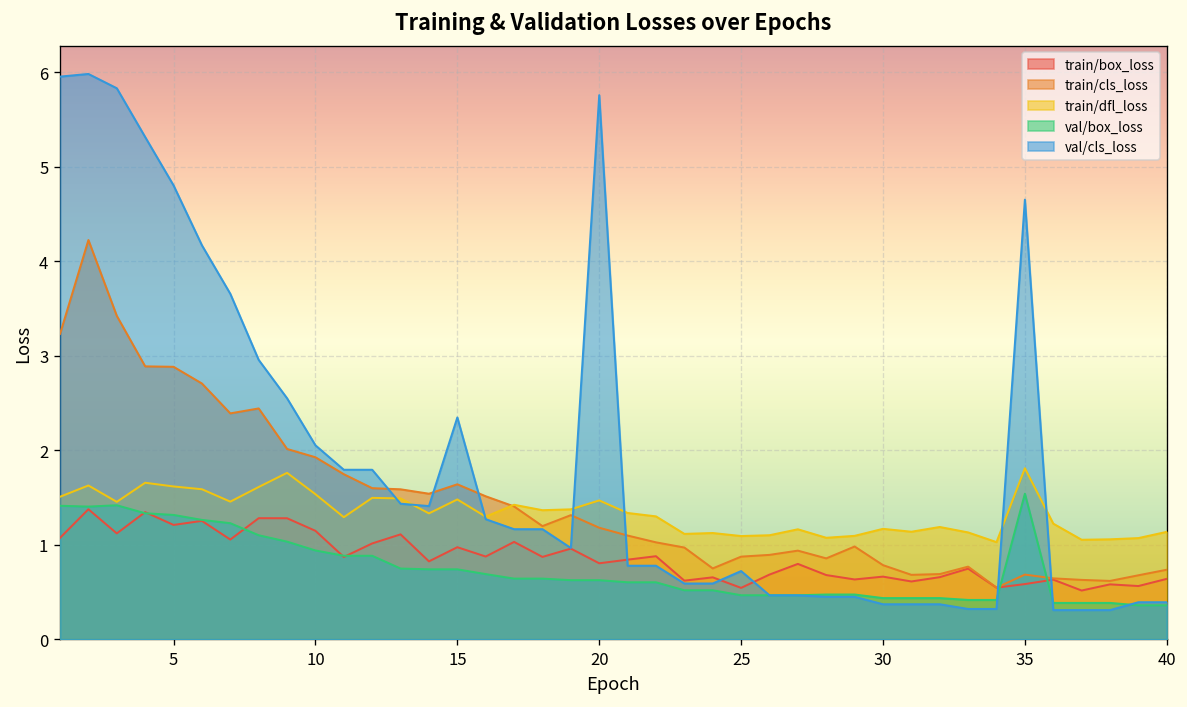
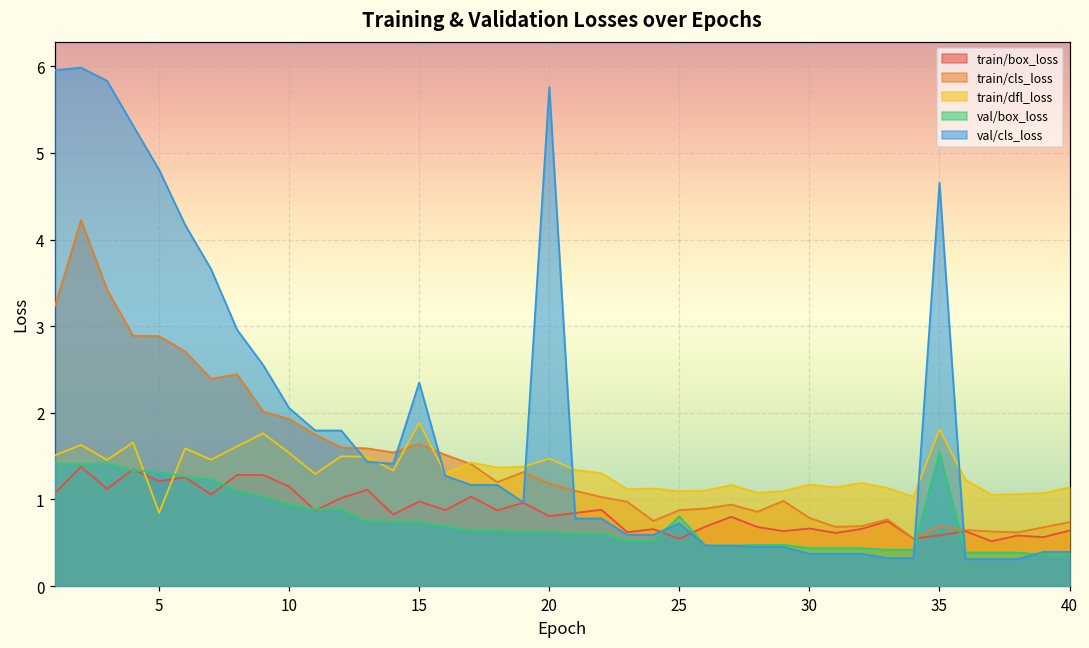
  {
    "train/dfl_loss": {
-     "5": 1.6,
+     "5": 0.8,
      "10": 1.5,
-     "15": 1.5,
+     "15": 1.9,
      "20": 1.5,
      "25": 1.1,
      "30": 1.2,
      "35": 1.8,
      "40": 1.1
    },
    "val/box_loss": {
      "5": 1.3,
      "10": 0.9,
      "15": 0.7,
      "20": 0.6,
-     "25": 0.5,
+     "25": 0.8,
      "30": 0.4,
      "35": 1.5,
      "40": 0.4
    },
    "val/cls_loss": {
      "5": 4.8,
      "10": 2.1,
      "15": 2.3,
      "20": 5.8,
      "25": 0.7,
      "30": 0.4,
      "35": 4.7,
      "40": 0.4
    }
  }
